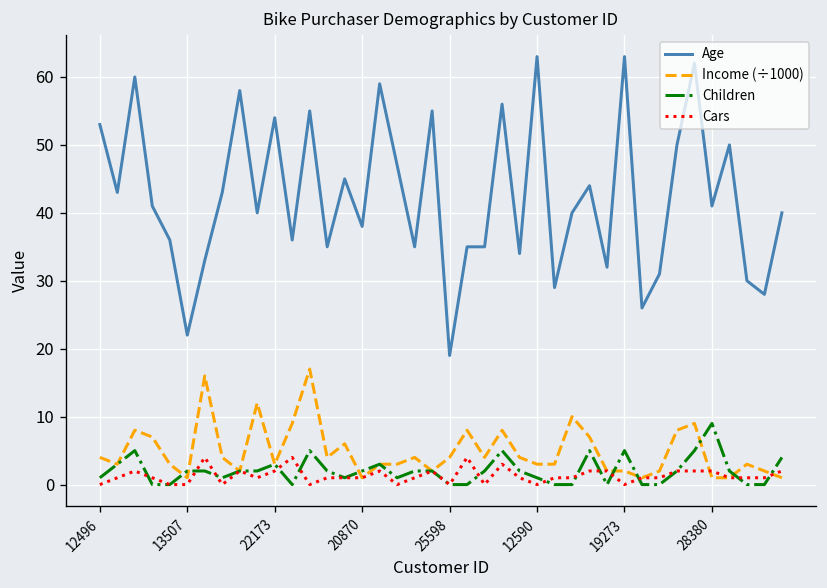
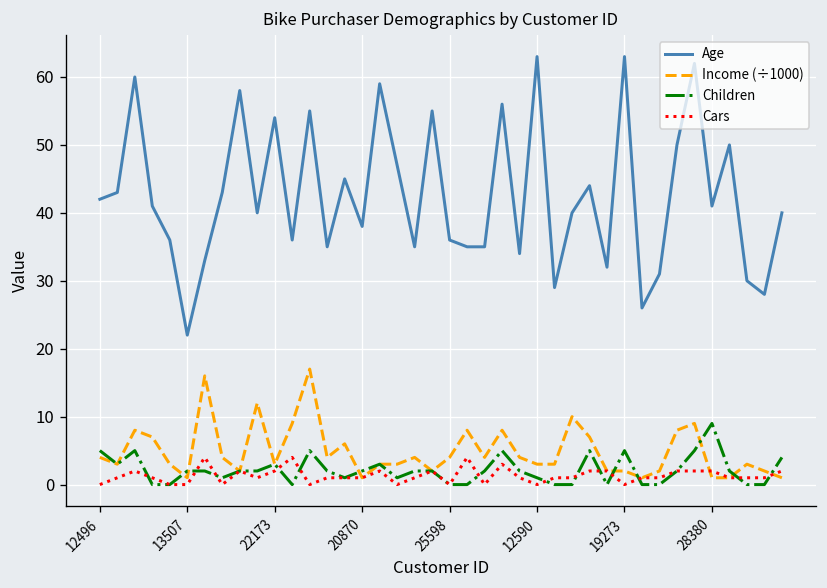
  {
    "Age": {
-     "12496": 53,
+     "12496": 42,
      "13507": 22,
      "22173": 54,
      "20870": 38,
-     "25598": 19,
+     "25598": 36,
      "12590": 63,
      "19273": 63,
      "28380": 41
    },
    "Income (÷1000)": {
      "12496": 4,
      "13507": 1,
      "25598": 4,
      "12590": 3,
      "19273": 2,
      "28380": 1
    },
    "Children": {
-     "12496": 1,
+     "12496": 5,
      "13507": 2,
      "20870": 2,
      "12590": 1,
      "19273": 5,
      "28380": 9
    },
    "Cars": {
      "12496": 0,
      "13507": 0,
      "22173": 2,
      "12590": 0,
      "19273": 0,
      "28380": 2
    }
  }
